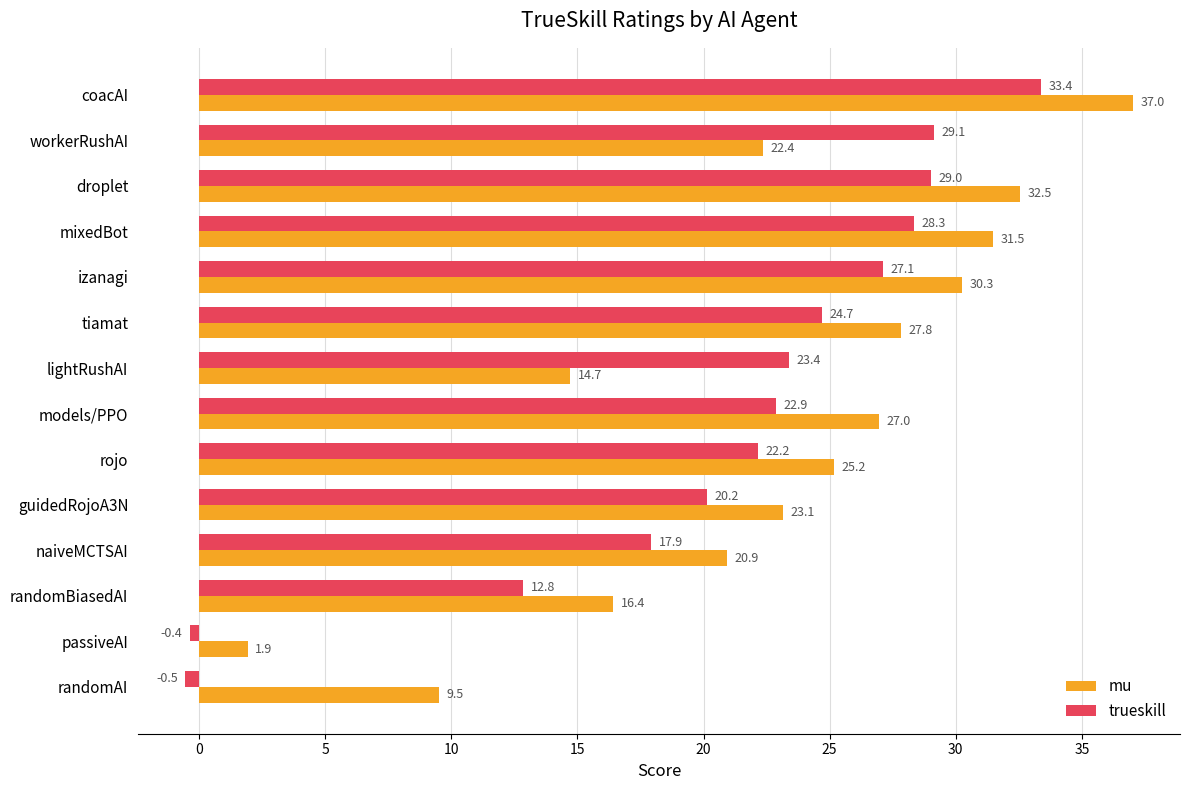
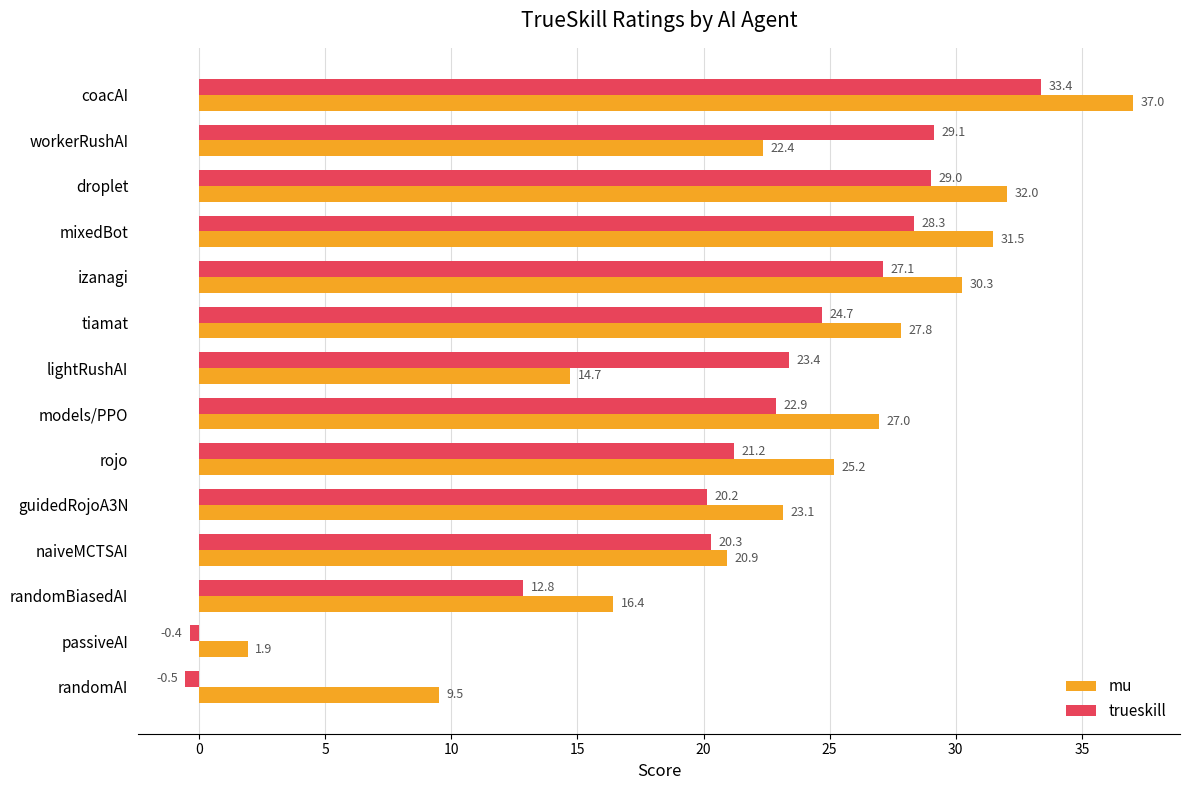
  {
    "mu": {
      "coacAI": 37.0,
      "workerRushAI": 22.4,
-     "droplet": 32.5,
+     "droplet": 32.0,
      "mixedBot": 31.5,
      "izanagi": 30.3,
      "tiamat": 27.8,
      "lightRushAI": 14.7,
      "models/PPO": 27.0,
      "rojo": 25.2,
      "guidedRojoA3N": 23.1,
      "naiveMCTSAI": 20.9,
      "randomBiasedAI": 16.4,
      "passiveAI": 1.9,
      "randomAI": 9.5
    },
    "trueskill": {
      "coacAI": 33.4,
      "workerRushAI": 29.1,
      "droplet": 29.0,
      "mixedBot": 28.3,
      "izanagi": 27.1,
      "tiamat": 24.7,
      "lightRushAI": 23.4,
      "models/PPO": 22.9,
-     "rojo": 22.2,
+     "rojo": 21.2,
      "guidedRojoA3N": 20.2,
-     "naiveMCTSAI": 17.9,
+     "naiveMCTSAI": 20.3,
      "randomBiasedAI": 12.8,
      "passiveAI": -0.4,
      "randomAI": -0.5
    }
  }
